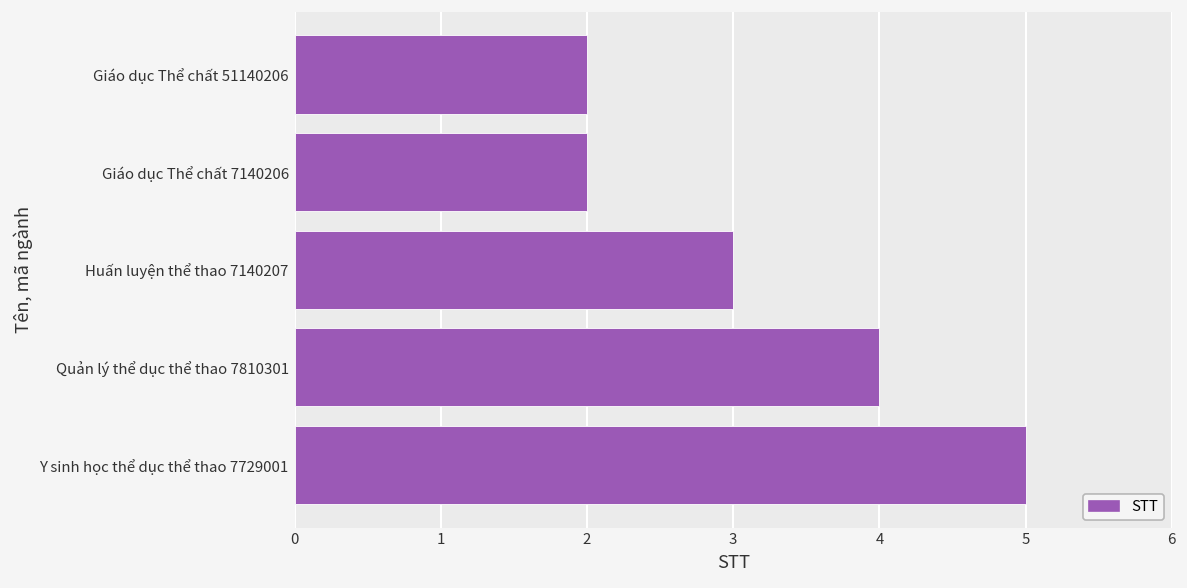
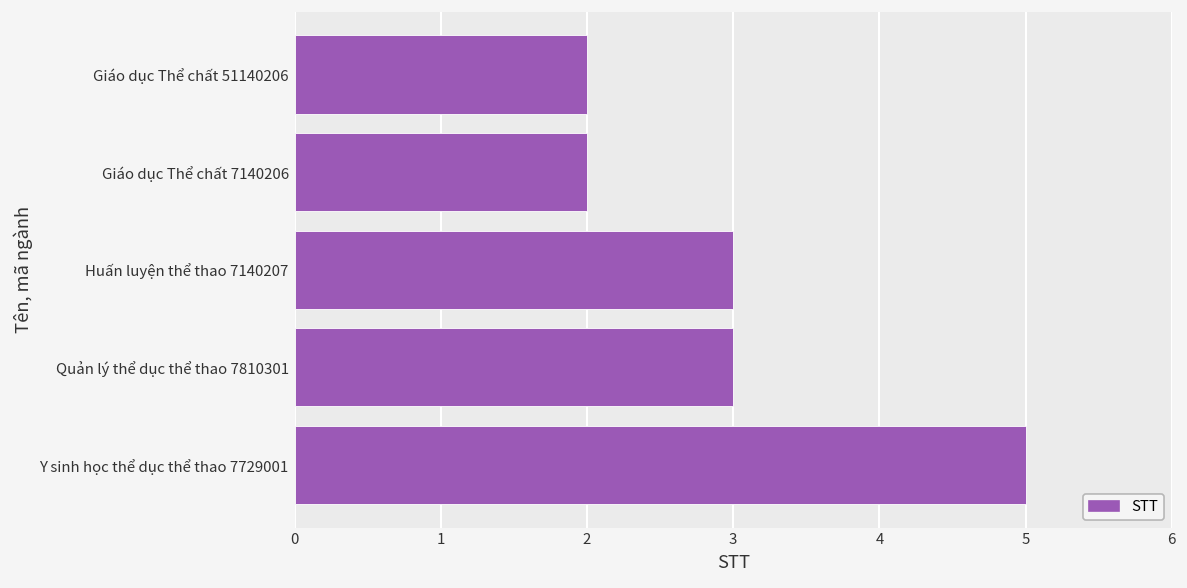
  {
    "Giáo dục Thể chất 51140206": 2,
    "Giáo dục Thể chất 7140206": 2,
    "Huấn luyện thể thao 7140207": 3,
-   "Quản lý thể dục thể thao 7810301": 4,
+   "Quản lý thể dục thể thao 7810301": 3,
    "Y sinh học thể dục thể thao 7729001": 5
  }
